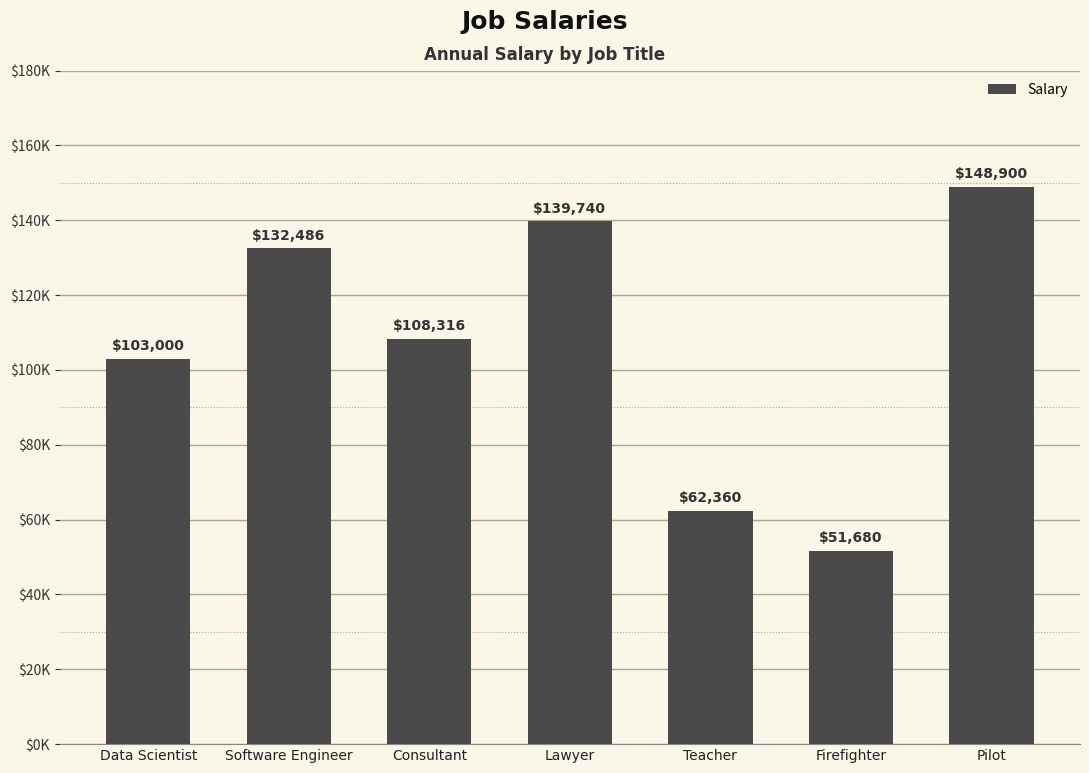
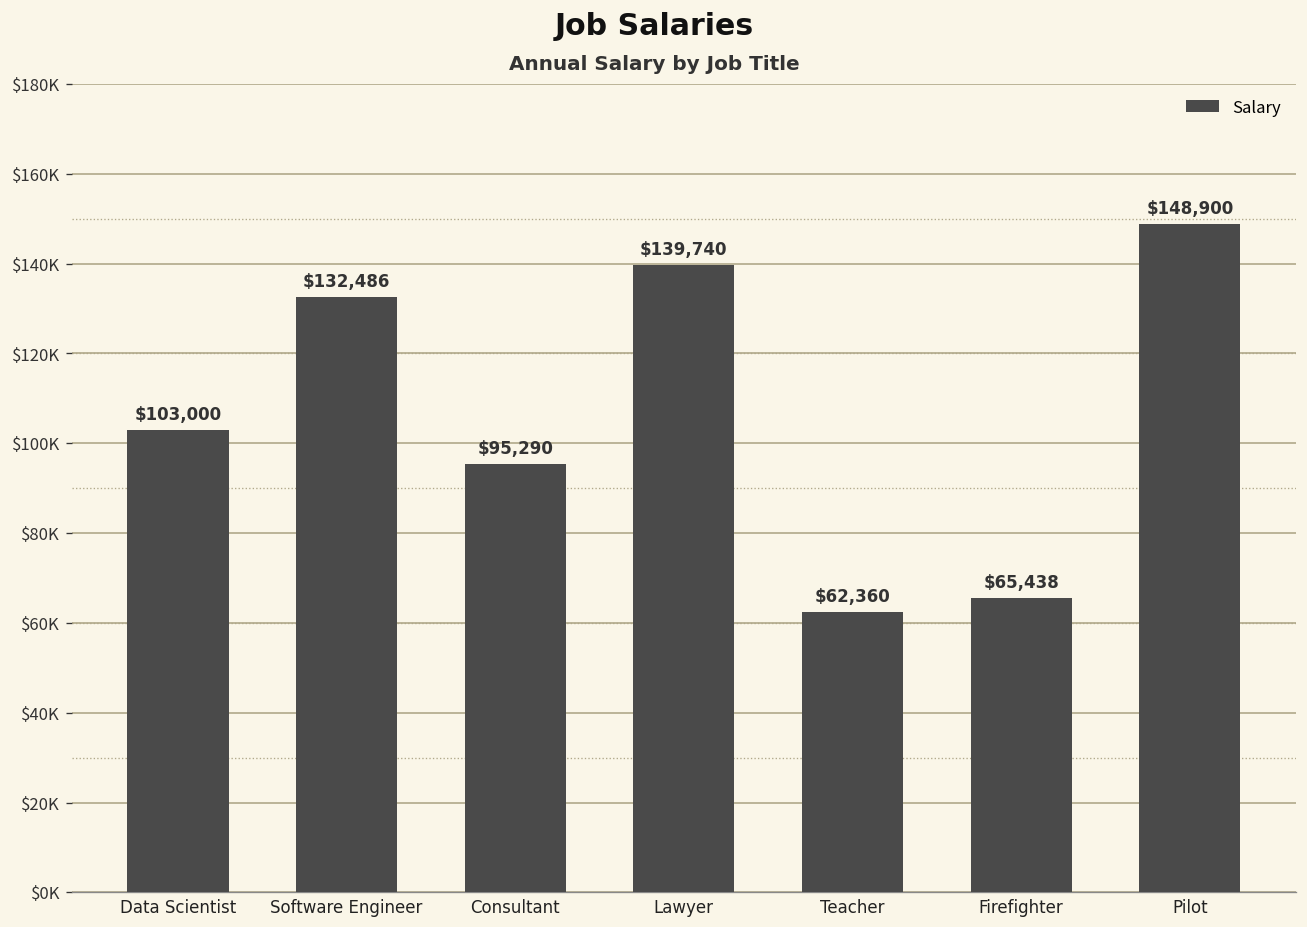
  {
    "Data Scientist": "$103,000",
    "Software Engineer": "$132,486",
-   "Consultant": "$108,316",
+   "Consultant": "$95,290",
    "Lawyer": "$139,740",
    "Teacher": "$62,360",
-   "Firefighter": "$51,680",
+   "Firefighter": "$65,438",
    "Pilot": "$148,900"
  }
